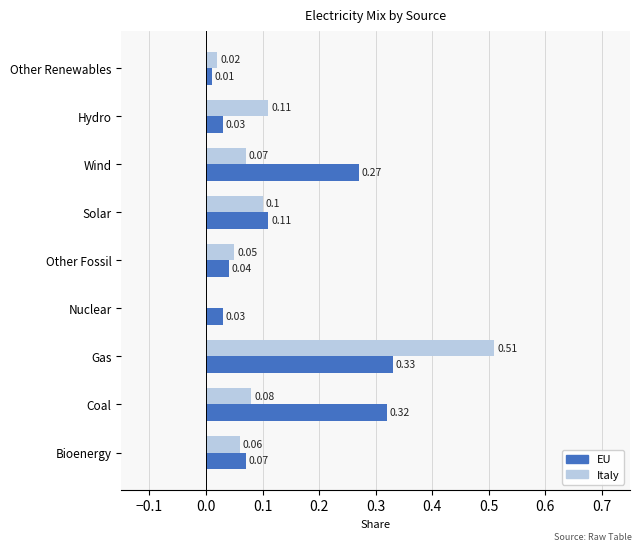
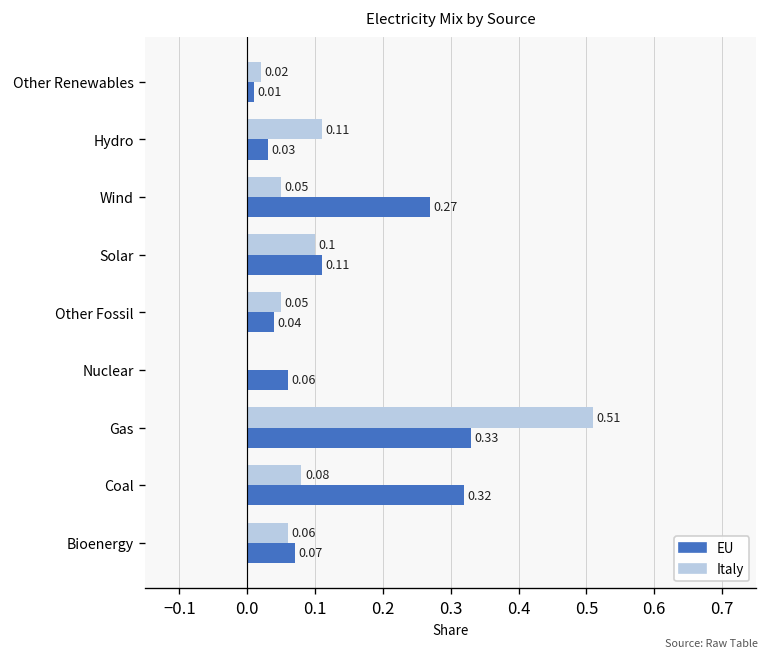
  {
    "EU": {
      "Other Renewables": 0.01,
      "Hydro": 0.03,
      "Wind": 0.27,
      "Solar": 0.11,
      "Other Fossil": 0.04,
-     "Nuclear": 0.03,
+     "Nuclear": 0.06,
      "Gas": 0.33,
      "Coal": 0.32,
      "Bioenergy": 0.07
    },
    "Italy": {
      "Other Renewables": 0.02,
      "Hydro": 0.11,
-     "Wind": 0.07,
+     "Wind": 0.05,
      "Solar": 0.1,
      "Other Fossil": 0.05,
      "Gas": 0.51,
      "Coal": 0.08,
      "Bioenergy": 0.06
    }
  }
